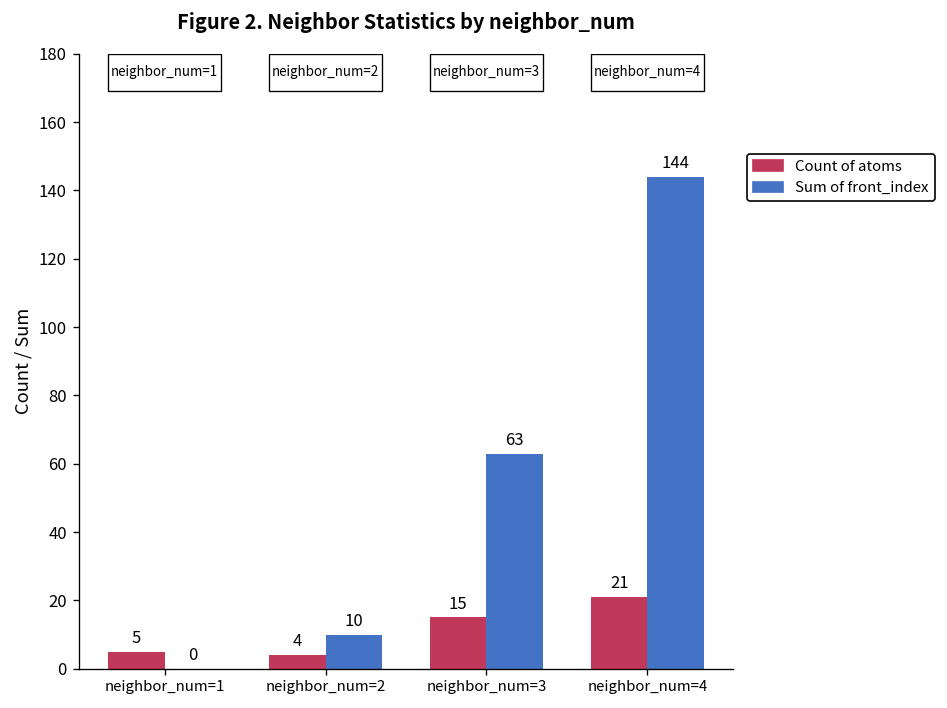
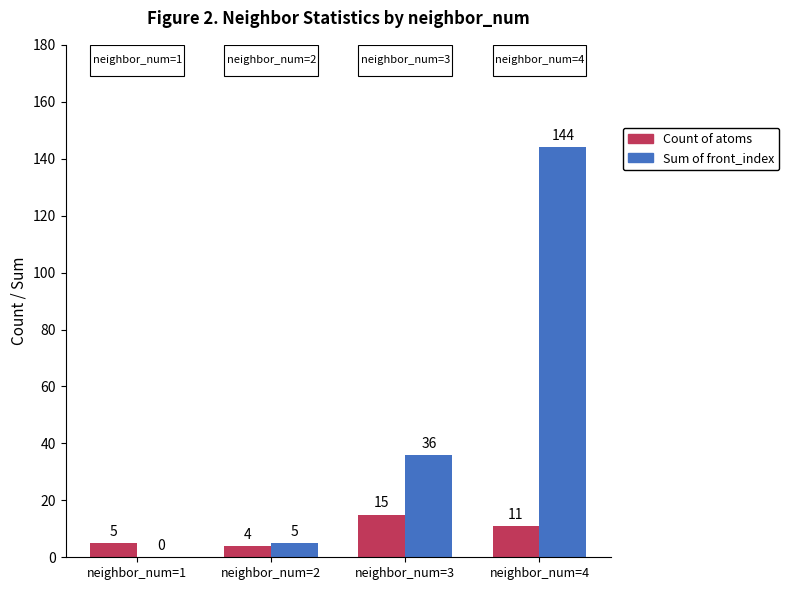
  {
    "Count of atoms": {
      "neighbor_num=1": 5,
      "neighbor_num=2": 4,
      "neighbor_num=3": 15,
-     "neighbor_num=4": 21
+     "neighbor_num=4": 11
    },
    "Sum of front_index": {
      "neighbor_num=1": 0,
-     "neighbor_num=2": 10,
-     "neighbor_num=3": 63,
+     "neighbor_num=2": 5,
+     "neighbor_num=3": 36,
      "neighbor_num=4": 144
    }
  }
